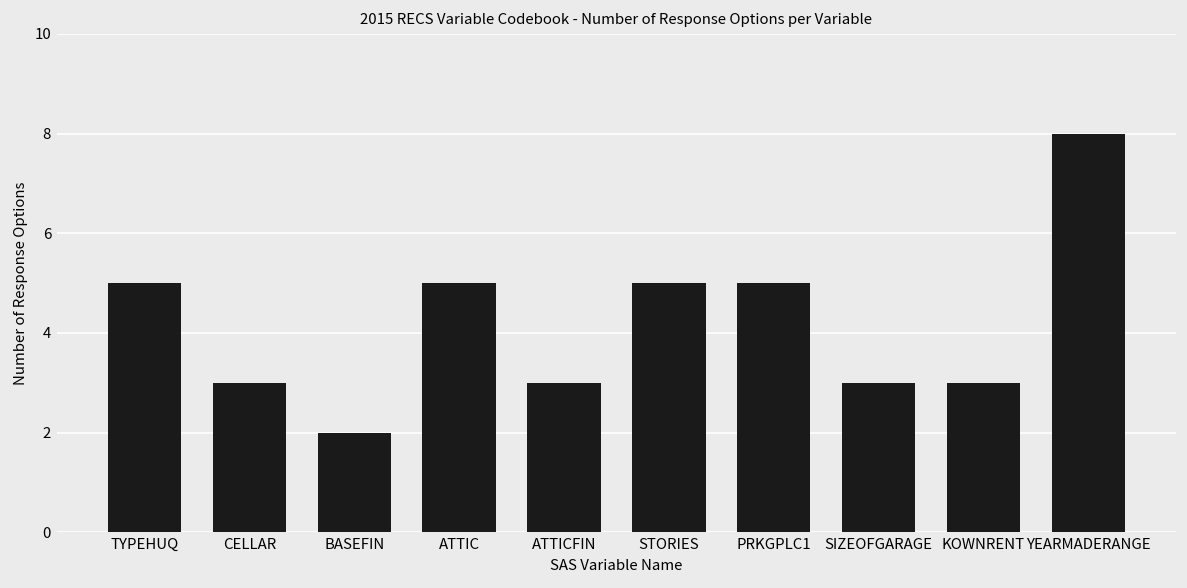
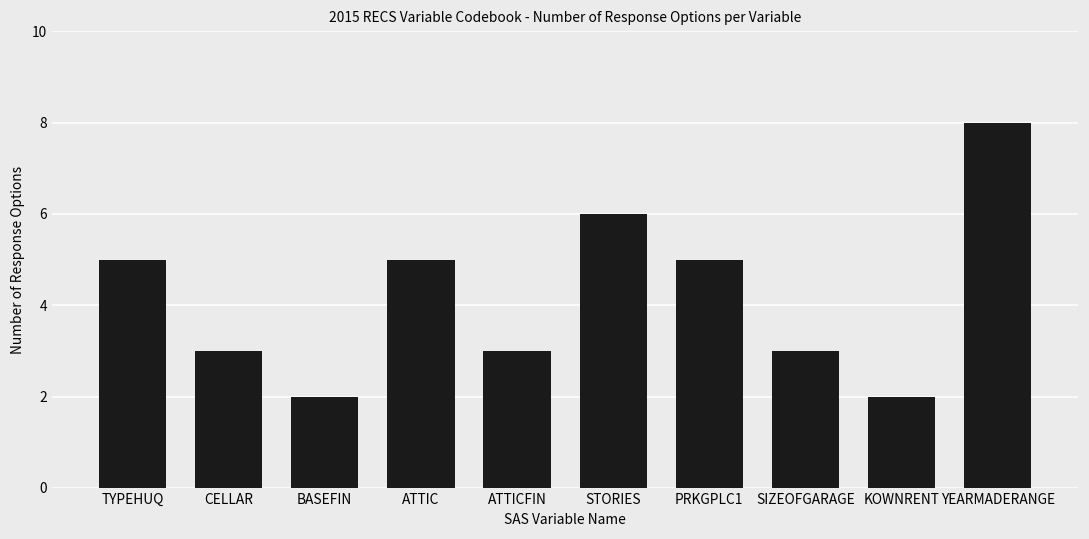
  {
    "TYPEHUQ": 5,
    "CELLAR": 3,
    "BASEFIN": 2,
    "ATTIC": 5,
    "ATTICFIN": 3,
-   "STORIES": 5,
+   "STORIES": 6,
    "PRKGPLC1": 5,
    "SIZEOFGARAGE": 3,
-   "KOWNRENT": 3,
+   "KOWNRENT": 2,
    "YEARMADERANGE": 8
  }
